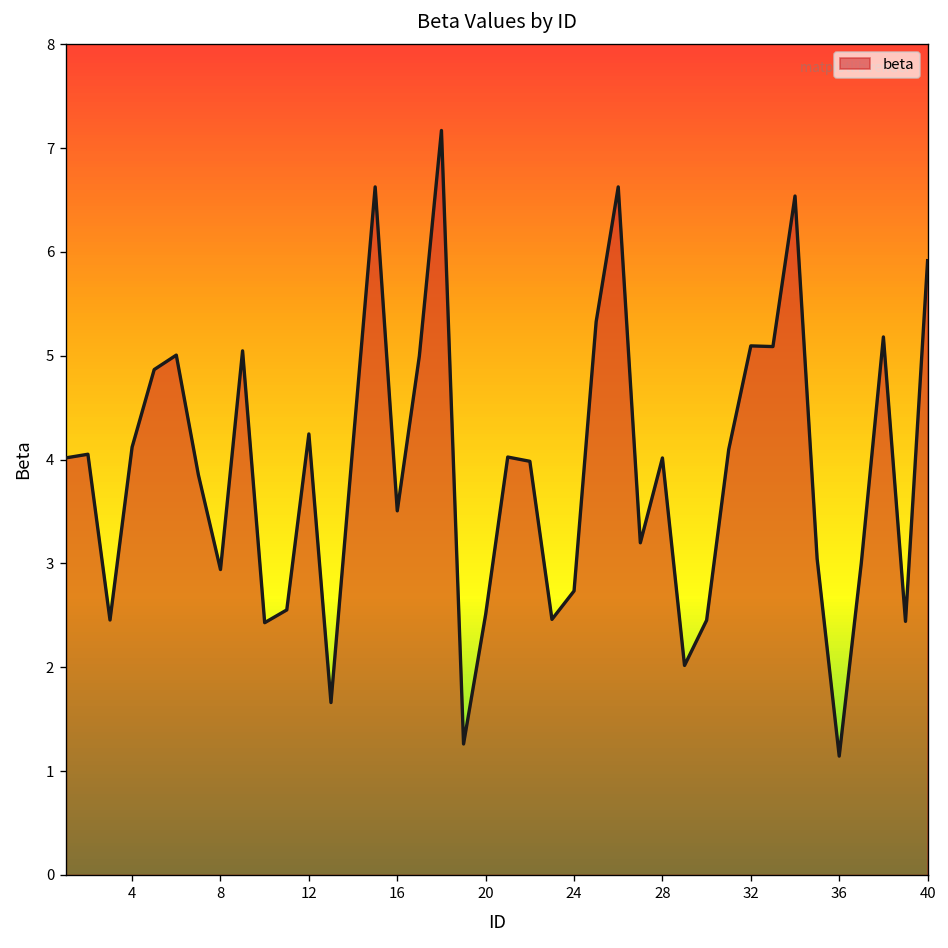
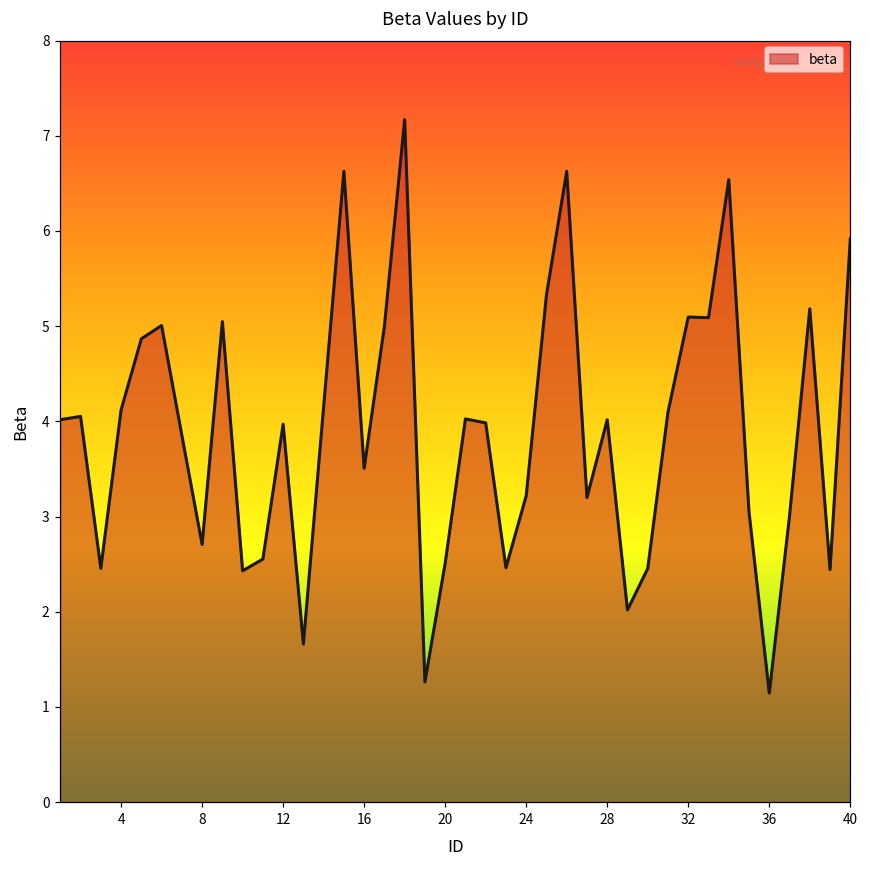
  {
    "4": 4.1,
-   "8": 2.9,
-   "12": 4.2,
+   "8": 2.7,
+   "12": 4.0,
    "16": 3.5,
    "20": 2.5,
-   "24": 2.7,
+   "24": 3.2,
    "28": 4.0,
    "32": 5.1,
    "36": 1.1,
    "40": 5.9
  }
